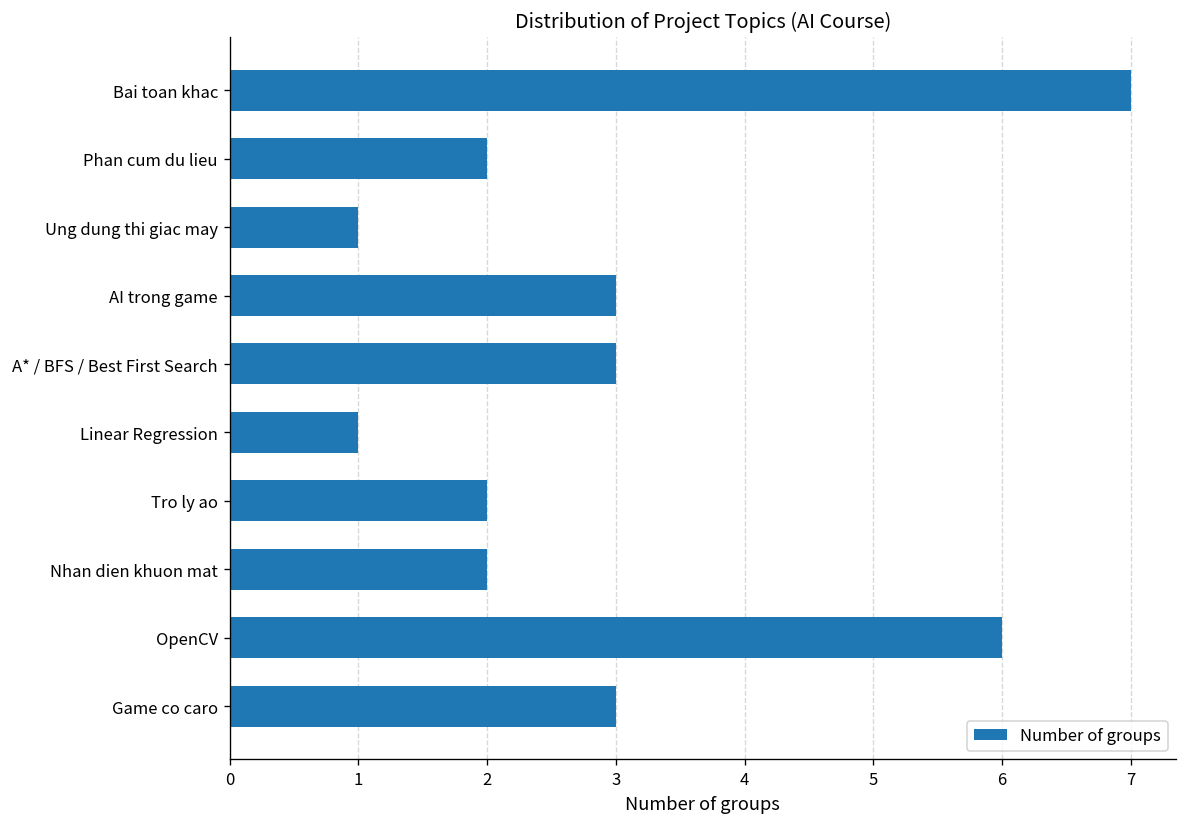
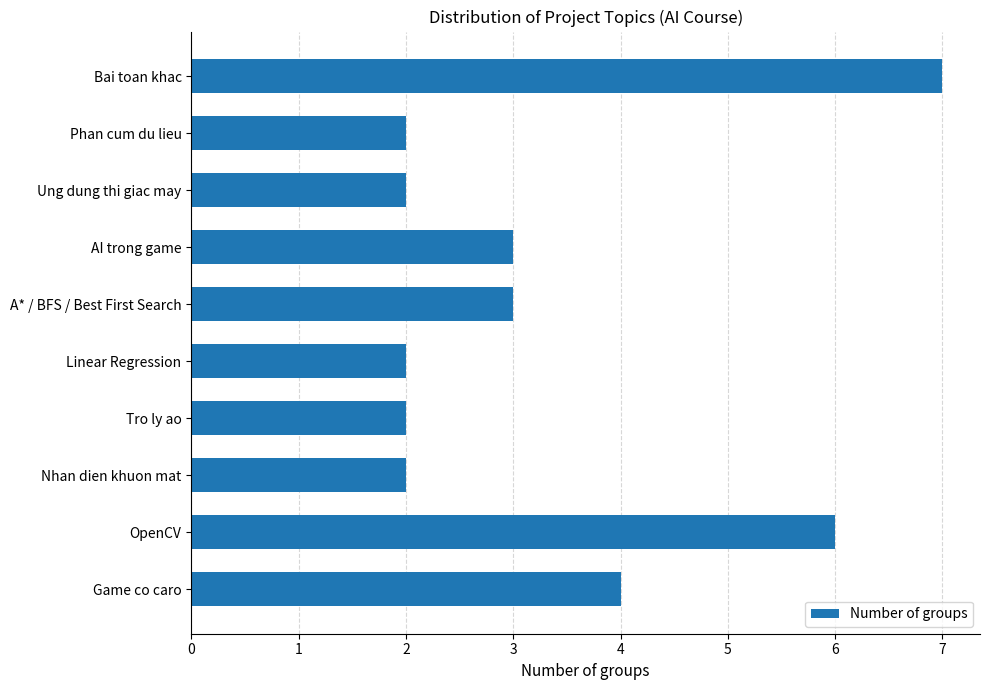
  {
    "Bai toan khac": 7,
    "Phan cum du lieu": 2,
-   "Ung dung thi giac may": 1,
+   "Ung dung thi giac may": 2,
    "AI trong game": 3,
    "A* / BFS / Best First Search": 3,
-   "Linear Regression": 1,
+   "Linear Regression": 2,
    "Tro ly ao": 2,
    "Nhan dien khuon mat": 2,
    "OpenCV": 6,
-   "Game co caro": 3
+   "Game co caro": 4
  }
